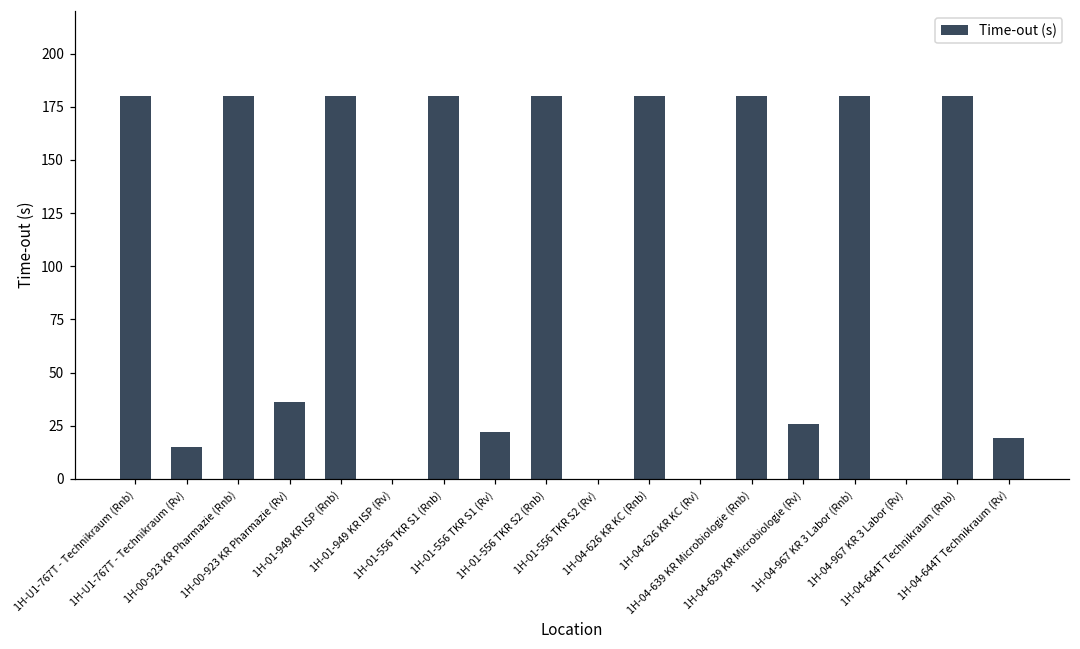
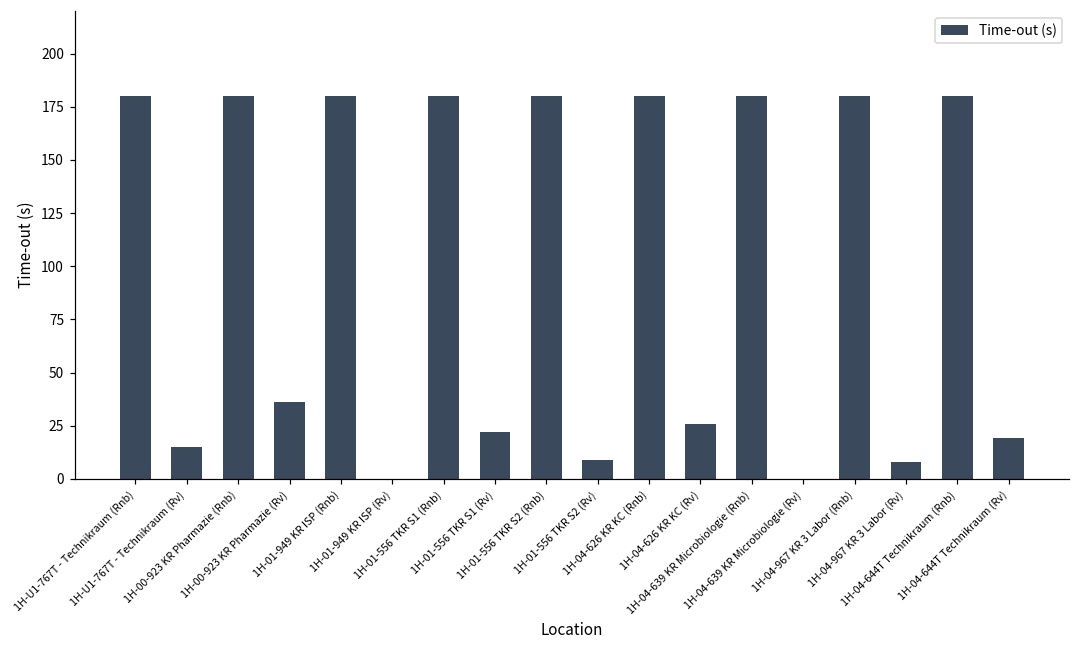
  {
    "1H-U1-767T - Technikraum (Rnb)": 180,
    "1H-U1-767T - Technikraum (Rv)": 15,
    "1H-00-923 KR Pharmazie (Rnb)": 180,
    "1H-00-923 KR Pharmazie (Rv)": 36,
    "1H-01-949 KR ISP (Rnb)": 180,
    "1H-01-949 KR ISP (Rv)": 0,
    "1H-01-556 TKR S1 (Rnb)": 180,
    "1H-01-556 TKR S1 (Rv)": 22,
    "1H-01-556 TKR S2 (Rnb)": 180,
-   "1H-01-556 TKR S2 (Rv)": 0,
+   "1H-01-556 TKR S2 (Rv)": 9,
    "1H-04-626 KR KC (Rnb)": 180,
-   "1H-04-626 KR KC (Rv)": 0,
+   "1H-04-626 KR KC (Rv)": 26,
    "1H-04-639 KR Microbiologie (Rnb)": 180,
-   "1H-04-639 KR Microbiologie (Rv)": 26,
+   "1H-04-639 KR Microbiologie (Rv)": 0,
    "1H-04-967 KR 3 Labor (Rnb)": 180,
-   "1H-04-967 KR 3 Labor (Rv)": 0,
+   "1H-04-967 KR 3 Labor (Rv)": 8,
    "1H-04-644T Technikraum (Rnb)": 180,
    "1H-04-644T Technikraum (Rv)": 19
  }
